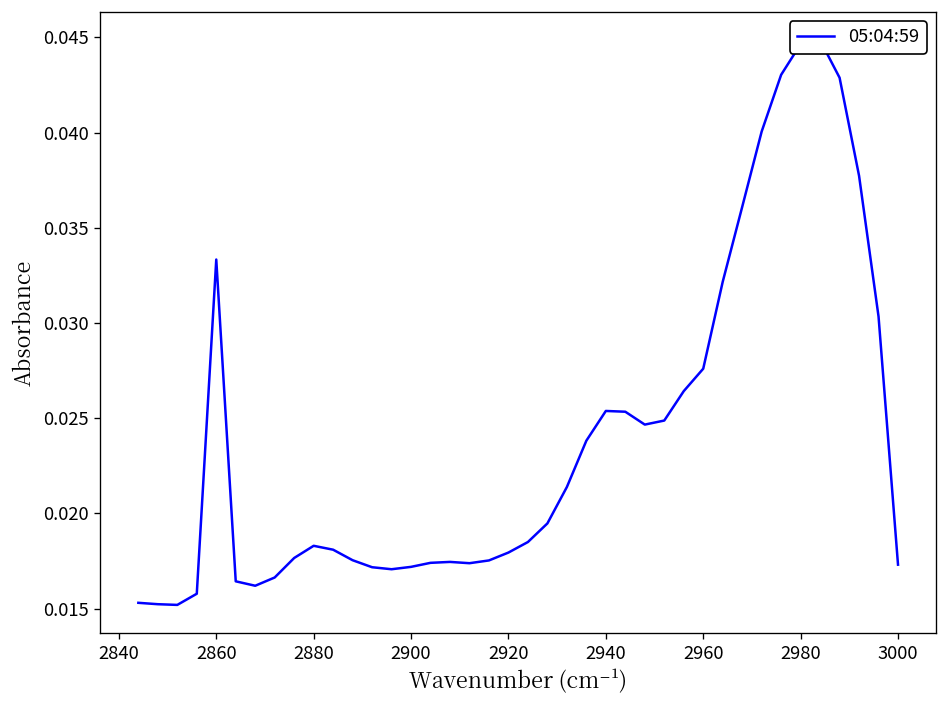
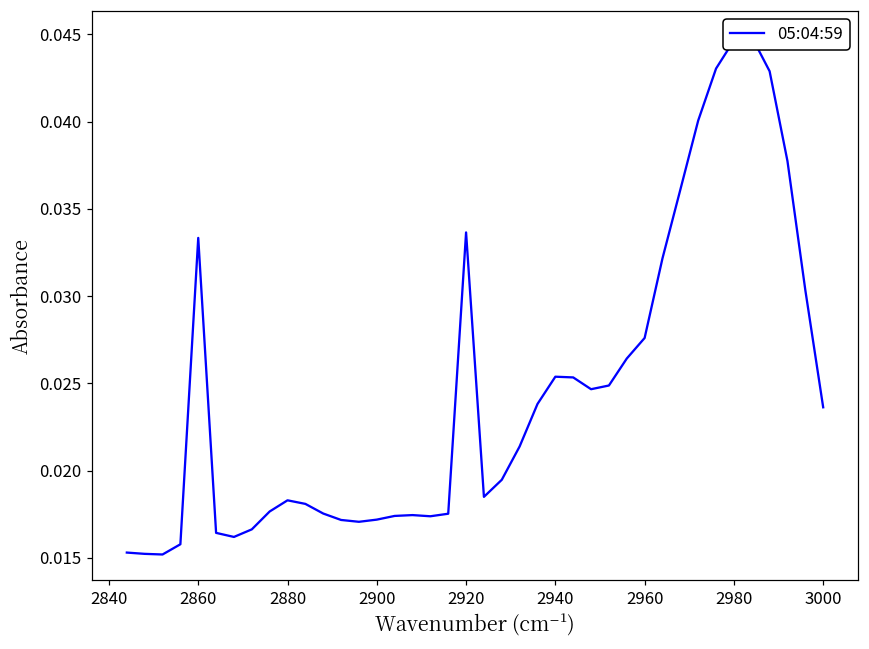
  {
    "2860": 0.0333,
    "2880": 0.0183,
    "2900": 0.0172,
-   "2920": 0.0179,
+   "2920": 0.0336,
    "2940": 0.0254,
    "2960": 0.0276,
-   "3000": 0.0173
+   "3000": 0.0236
  }
